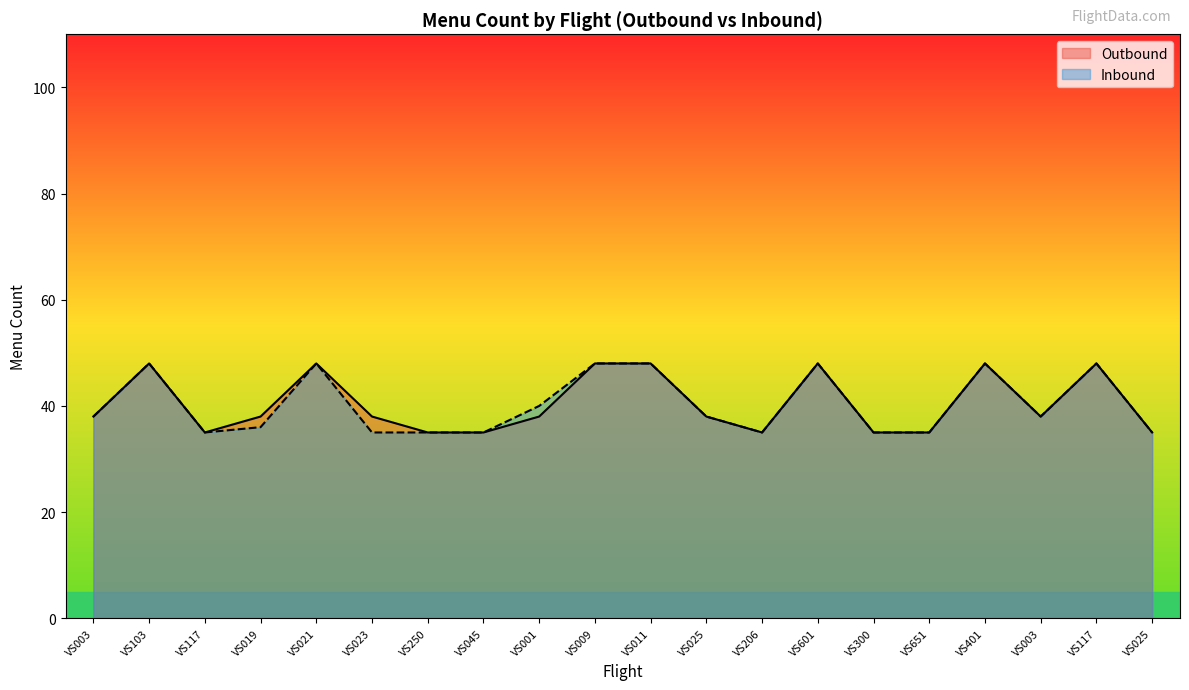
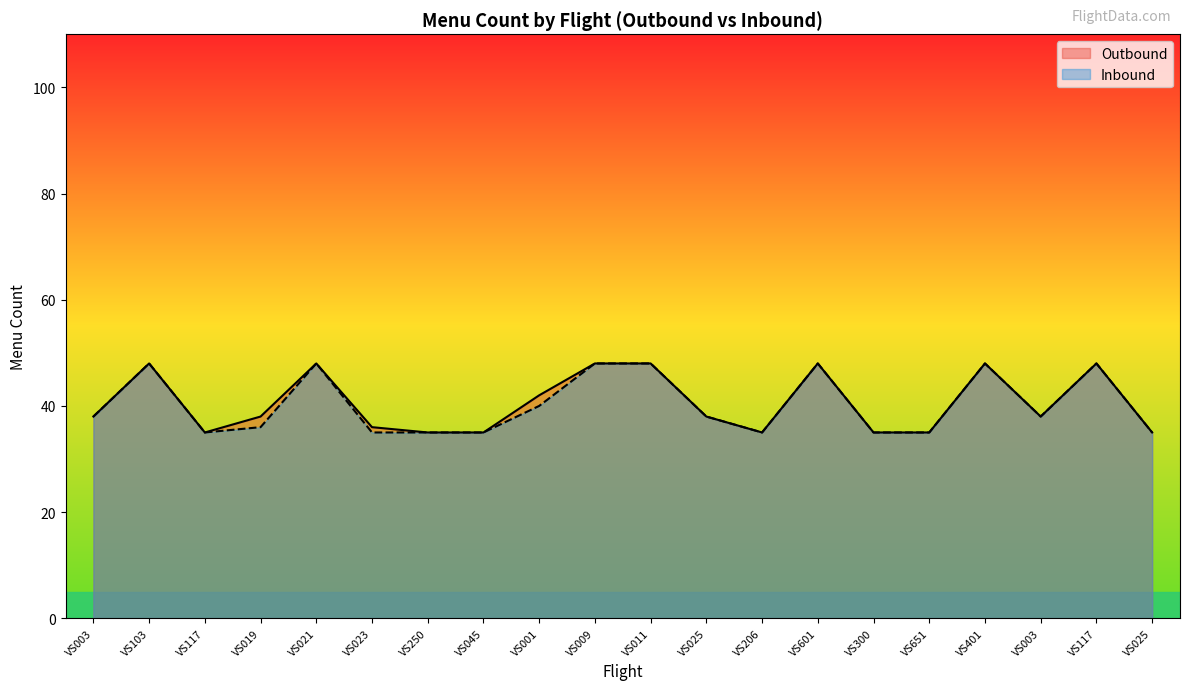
  {
    "Outbound": {
      "VS019": 38,
-     "VS023": 38,
-     "VS001": 38
+     "VS023": 36,
+     "VS001": 42
    },
    "Inbound": {
      "VS019": 36,
      "VS023": 35,
      "VS001": 40
    }
  }
